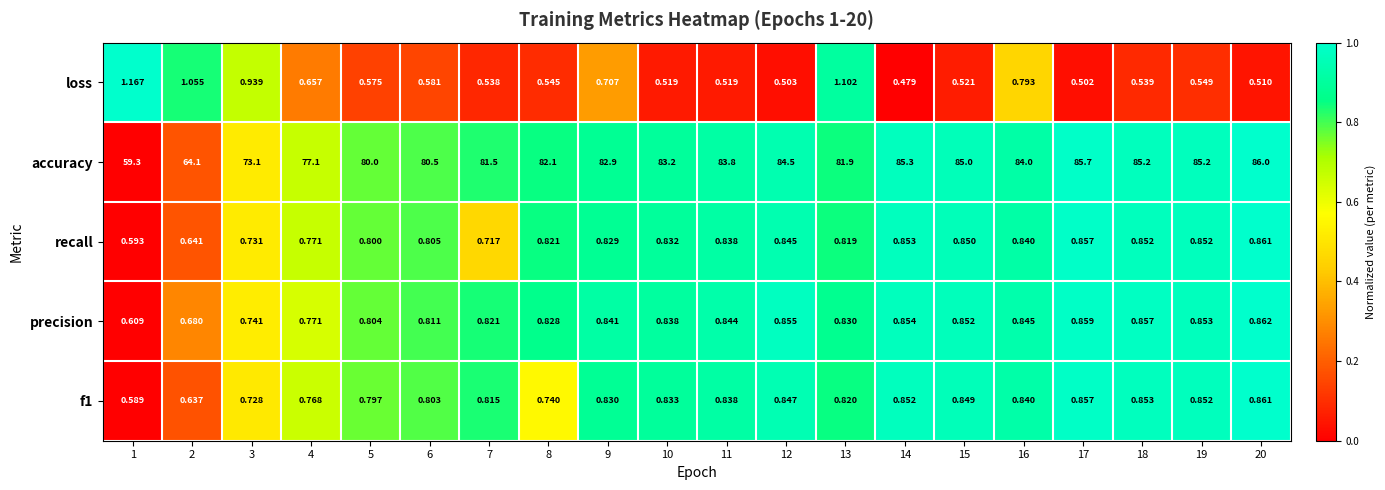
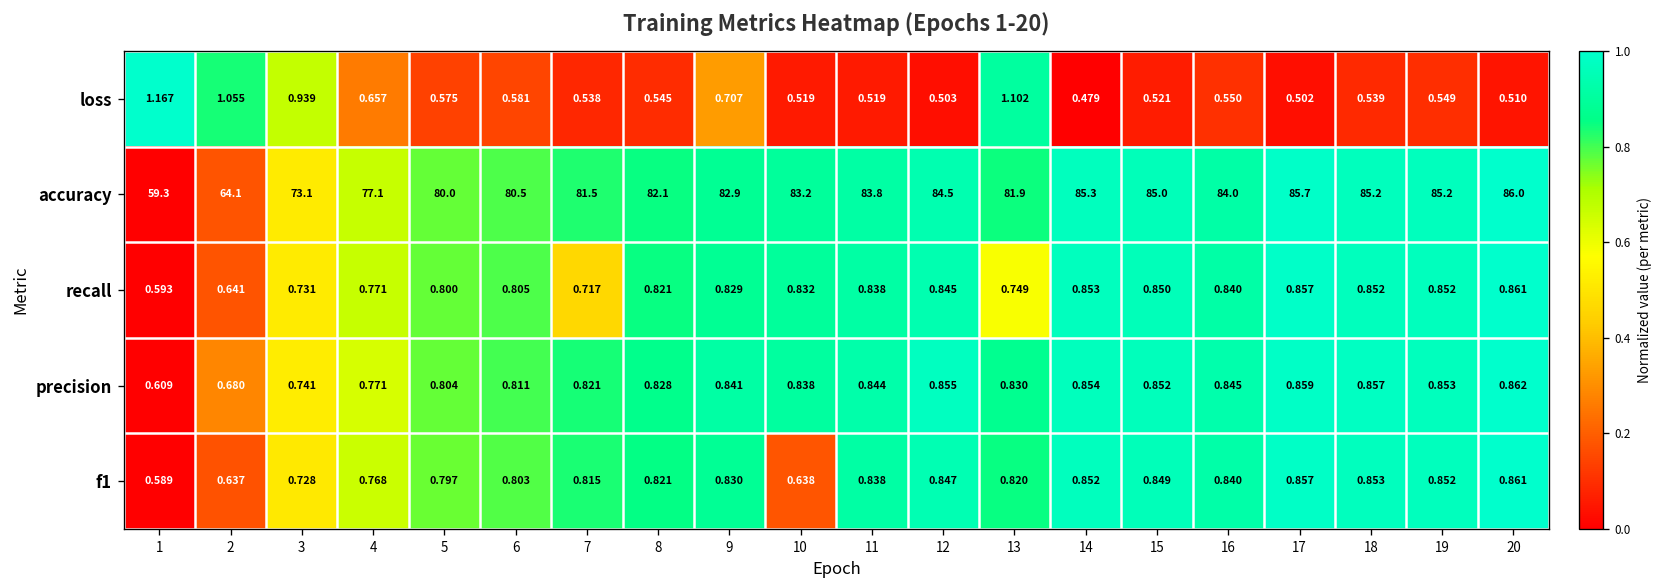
  {
    "loss": {
      "1": 1.167,
      "2": 1.055,
      "3": 0.939,
      "4": 0.657,
      "5": 0.575,
      "6": 0.581,
      "7": 0.538,
      "8": 0.545,
      "9": 0.707,
      "10": 0.519,
      "11": 0.519,
      "12": 0.503,
      "13": 1.102,
      "14": 0.479,
      "15": 0.521,
-     "16": 0.793,
+     "16": 0.550,
      "17": 0.502,
      "18": 0.539,
      "19": 0.549,
      "20": 0.510
    },
    "accuracy": {
      "1": 59.3,
      "2": 64.1,
      "3": 73.1,
      "4": 77.1,
      "5": 80.0,
      "6": 80.5,
      "7": 81.5,
      "8": 82.1,
      "9": 82.9,
      "10": 83.2,
      "11": 83.8,
      "12": 84.5,
      "13": 81.9,
      "14": 85.3,
      "15": 85.0,
      "16": 84.0,
      "17": 85.7,
      "18": 85.2,
      "19": 85.2,
      "20": 86.0
    },
    "recall": {
      "1": 0.593,
      "2": 0.641,
      "3": 0.731,
      "4": 0.771,
      "5": 0.800,
      "6": 0.805,
      "7": 0.717,
      "8": 0.821,
      "9": 0.829,
      "10": 0.832,
      "11": 0.838,
      "12": 0.845,
-     "13": 0.819,
+     "13": 0.749,
      "14": 0.853,
      "15": 0.850,
      "16": 0.840,
      "17": 0.857,
      "18": 0.852,
      "19": 0.852,
      "20": 0.861
    },
    "precision": {
      "1": 0.609,
      "2": 0.680,
      "3": 0.741,
      "4": 0.771,
      "5": 0.804,
      "6": 0.811,
      "7": 0.821,
      "8": 0.828,
      "9": 0.841,
      "10": 0.838,
      "11": 0.844,
      "12": 0.855,
      "13": 0.830,
      "14": 0.854,
      "15": 0.852,
      "16": 0.845,
      "17": 0.859,
      "18": 0.857,
      "19": 0.853,
      "20": 0.862
    },
    "f1": {
      "1": 0.589,
      "2": 0.637,
      "3": 0.728,
      "4": 0.768,
      "5": 0.797,
      "6": 0.803,
      "7": 0.815,
-     "8": 0.740,
+     "8": 0.821,
      "9": 0.830,
-     "10": 0.833,
+     "10": 0.638,
      "11": 0.838,
      "12": 0.847,
      "13": 0.820,
      "14": 0.852,
      "15": 0.849,
      "16": 0.840,
      "17": 0.857,
      "18": 0.853,
      "19": 0.852,
      "20": 0.861
    }
  }
